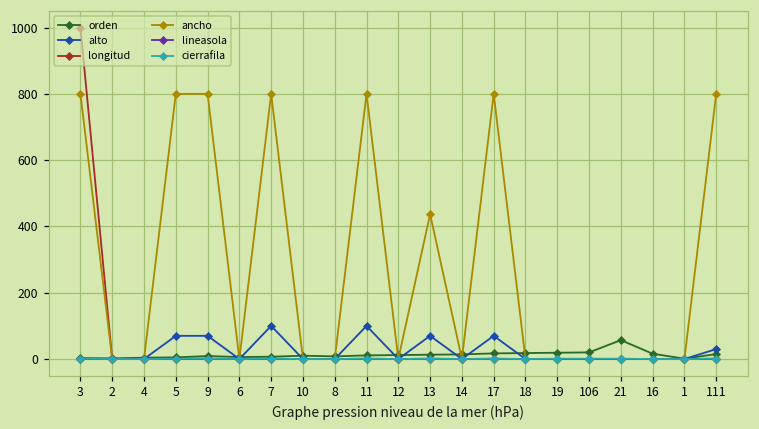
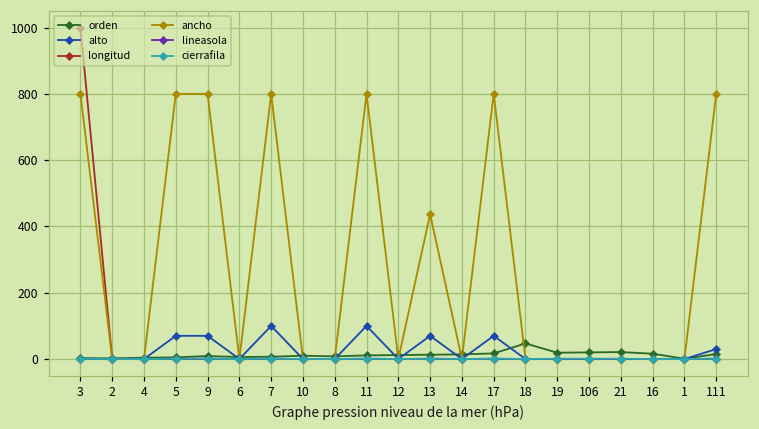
  {
    "orden": {
      "10": 10,
      "11": 10,
      "12": 10,
      "13": 10,
      "14": 10,
      "17": 20,
-     "18": 20,
+     "18": 50,
      "19": 20,
      "106": 20,
-     "21": 60,
+     "21": 20,
      "16": 20,
      "111": 20
    },
    "alto": {
      "5": 70,
      "9": 70,
      "7": 100,
      "11": 100,
      "13": 70,
      "17": 70,
      "111": 30
    },
    "ancho": {
      "3": 800,
      "5": 800,
      "9": 800,
      "7": 800,
      "11": 800,
      "13": 440,
      "17": 800,
      "111": 800
    }
  }
